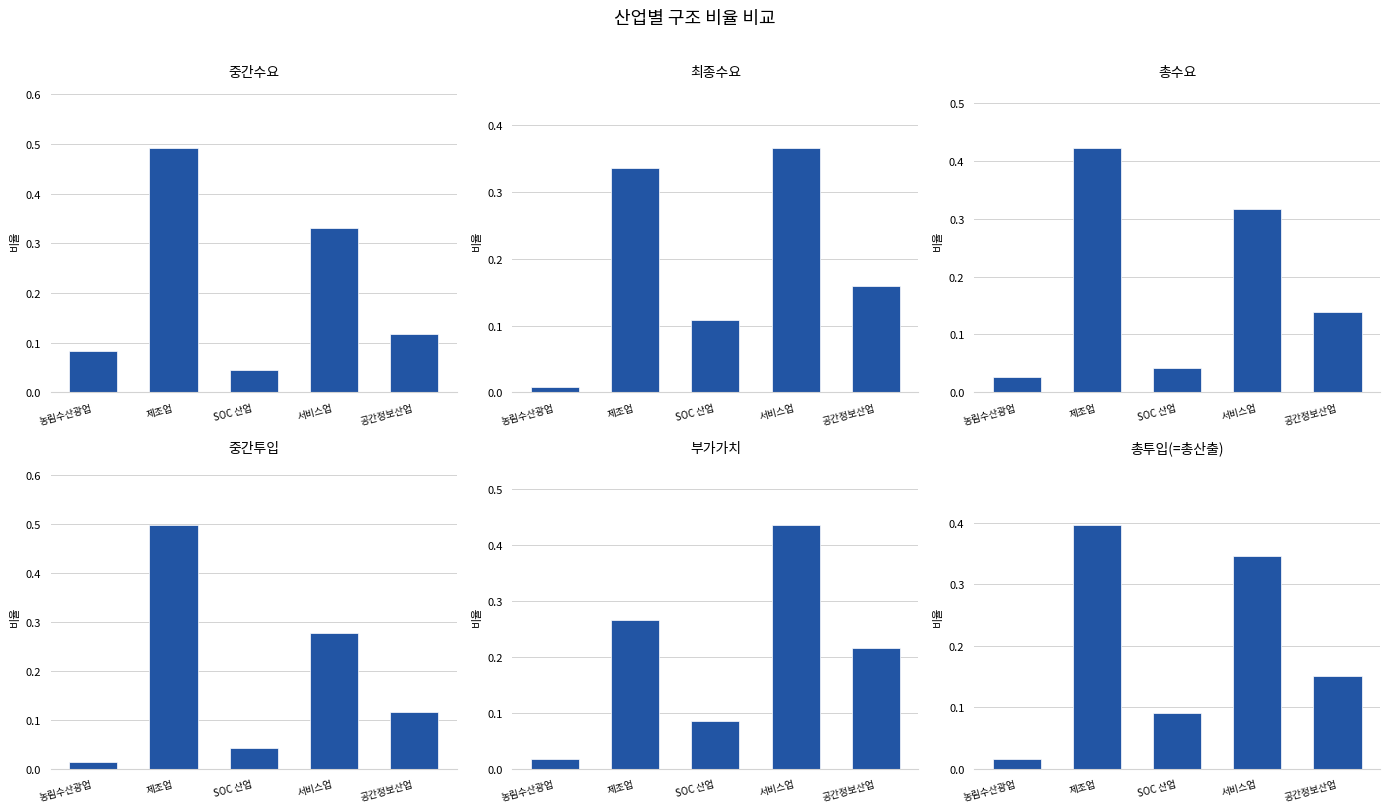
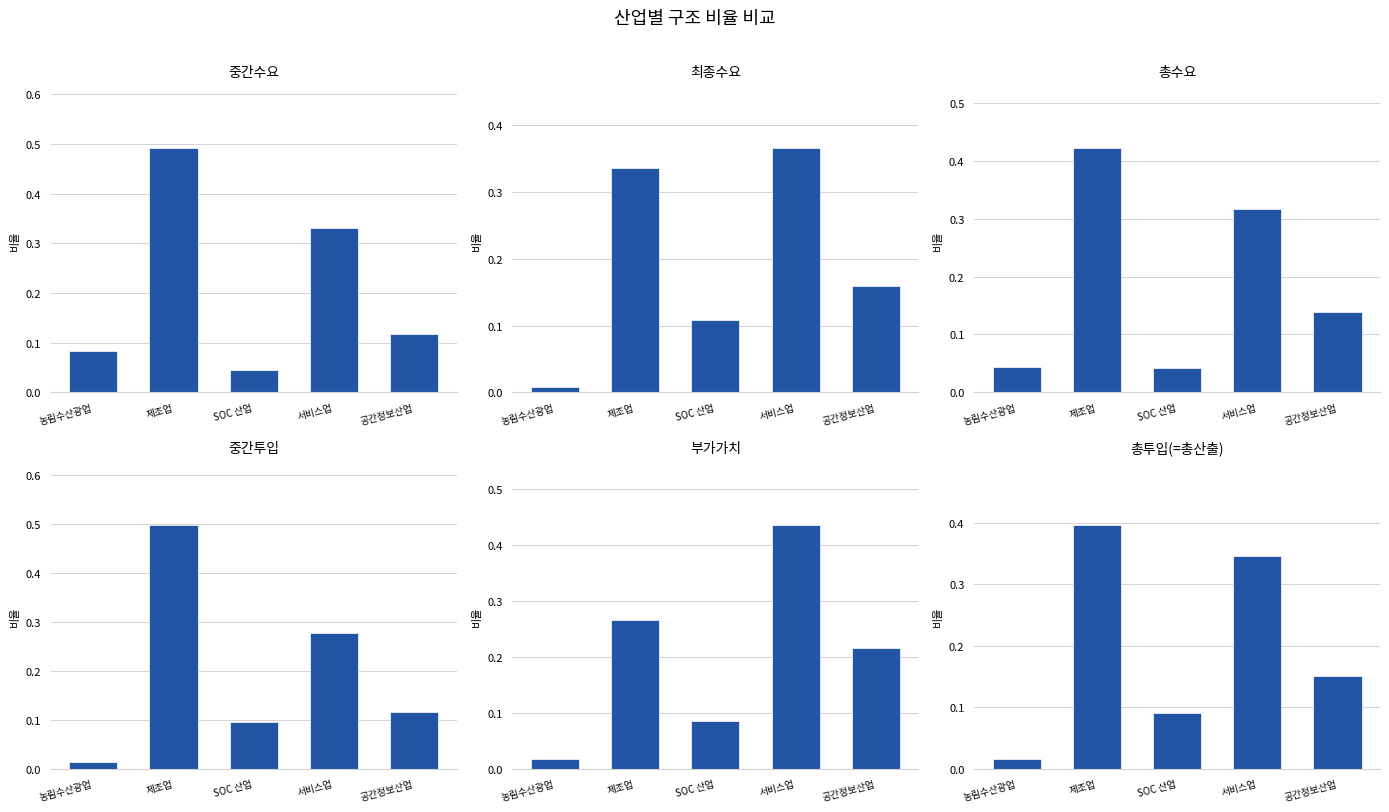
  {
    "중간수요": {
      "농림수산광업": 0.08,
      "제조업": 0.49,
      "SOC 산업": 0.05,
      "서비스업": 0.33,
      "공간정보산업": 0.12
    },
    "최종수요": {
      "농림수산광업": 0.01,
      "제조업": 0.34,
      "SOC 산업": 0.11,
      "서비스업": 0.37,
      "공간정보산업": 0.16
    },
    "총수요": {
-     "농림수산광업": 0.03,
+     "농림수산광업": 0.04,
      "제조업": 0.42,
      "SOC 산업": 0.04,
      "서비스업": 0.32,
      "공간정보산업": 0.14
    },
    "중간투입": {
      "농림수산광업": 0.01,
      "제조업": 0.50,
-     "SOC 산업": 0.04,
+     "SOC 산업": 0.10,
      "서비스업": 0.28,
      "공간정보산업": 0.12
    },
    "부가가치": {
      "농림수산광업": 0.02,
      "제조업": 0.27,
      "SOC 산업": 0.08,
      "서비스업": 0.44,
      "공간정보산업": 0.22
    },
    "총투입(=총산출)": {
      "농림수산광업": 0.02,
      "제조업": 0.40,
      "SOC 산업": 0.09,
      "서비스업": 0.35,
      "공간정보산업": 0.15
    }
  }
